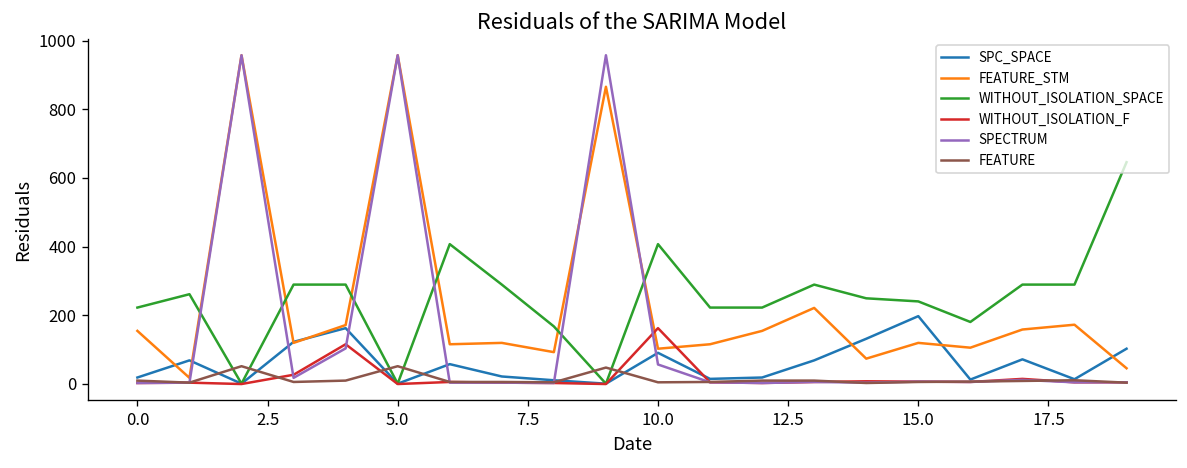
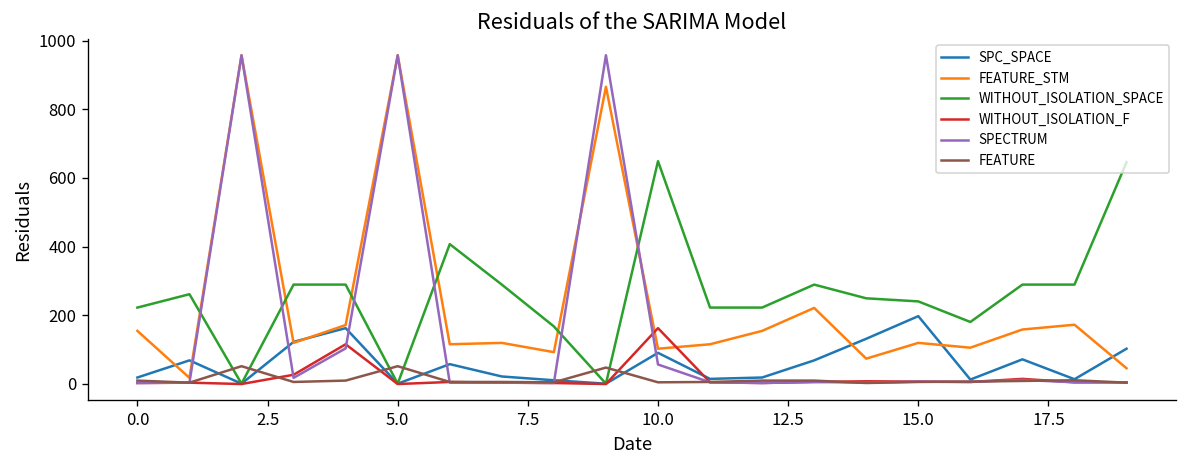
  {
    "SPC_SPACE": {
      "0.0": 20,
      "10.0": 90,
      "15.0": 200
    },
    "FEATURE_STM": {
      "0.0": 150,
      "10.0": 100,
      "15.0": 120
    },
    "WITHOUT_ISOLATION_SPACE": {
      "0.0": 220,
-     "10.0": 410,
+     "10.0": 650,
      "15.0": 240
    },
    "WITHOUT_ISOLATION_F": {
      "10.0": 160
    },
    "SPECTRUM": {
      "10.0": 60
    },
    "FEATURE": {
      "5.0": 50,
      "10.0": 0
    }
  }
